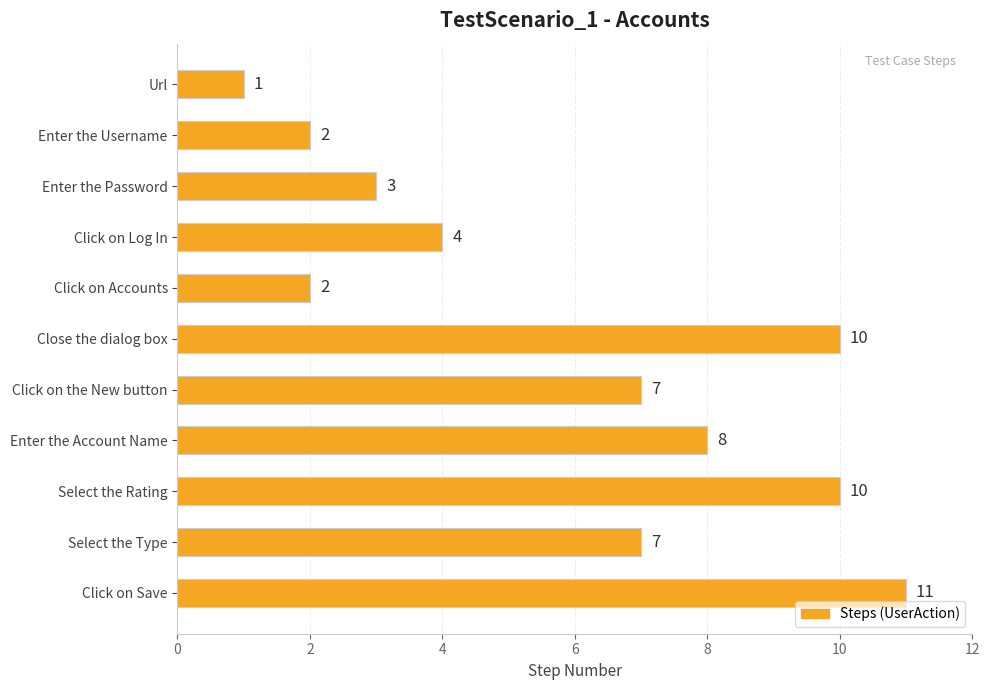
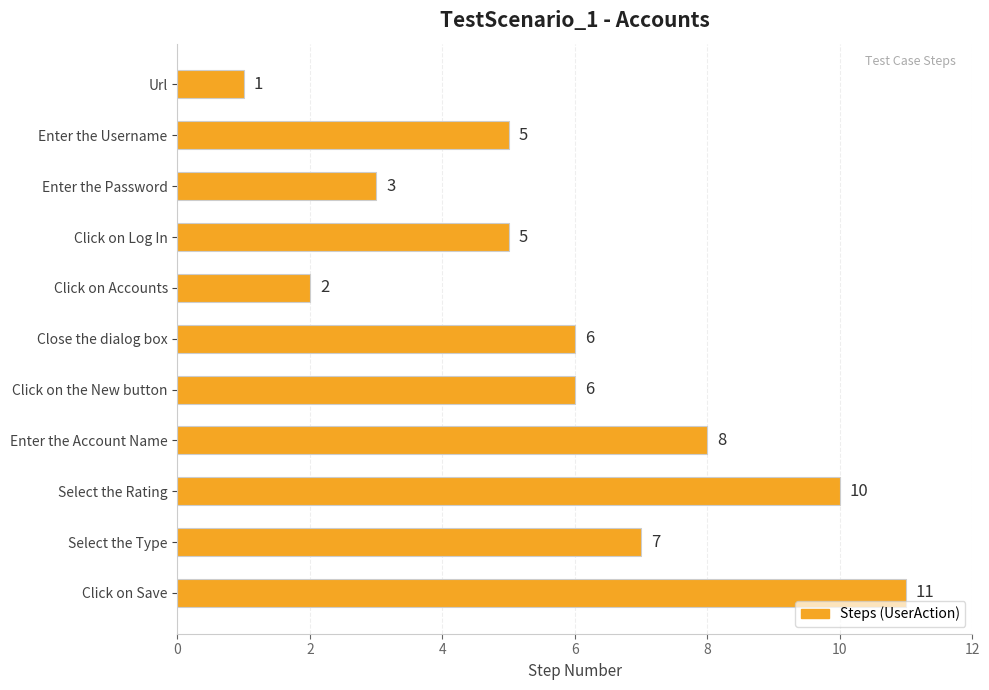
  {
    "Url": 1,
-   "Enter the Username": 2,
+   "Enter the Username": 5,
    "Enter the Password": 3,
-   "Click on Log In": 4,
+   "Click on Log In": 5,
    "Click on Accounts": 2,
-   "Close the dialog box": 10,
-   "Click on the New button": 7,
+   "Close the dialog box": 6,
+   "Click on the New button": 6,
    "Enter the Account Name": 8,
    "Select the Rating": 10,
    "Select the Type": 7
  }
